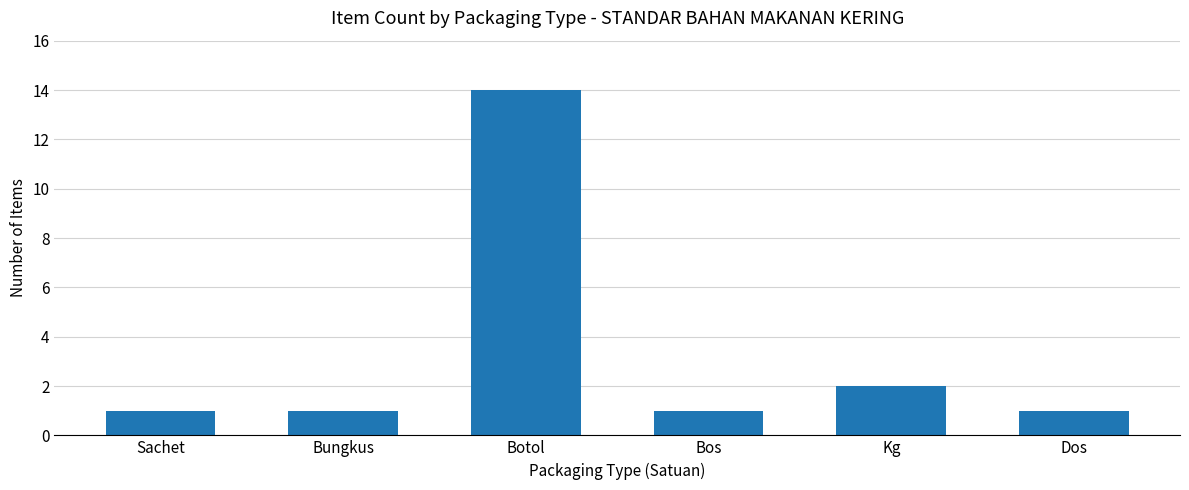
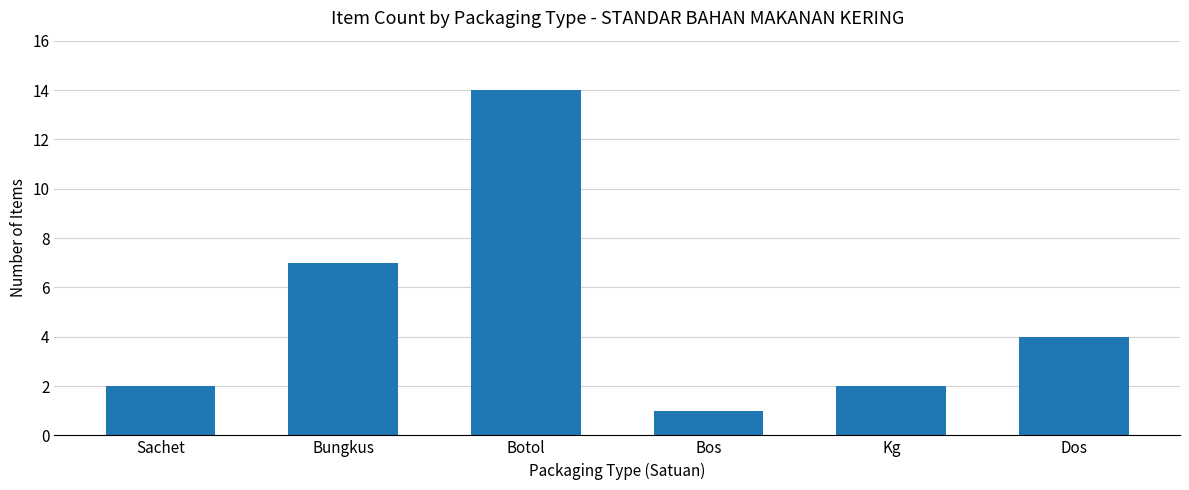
  {
-   "Sachet": 1,
-   "Bungkus": 1,
+   "Sachet": 2,
+   "Bungkus": 7,
    "Botol": 14,
    "Bos": 1,
    "Kg": 2,
-   "Dos": 1
+   "Dos": 4
  }
